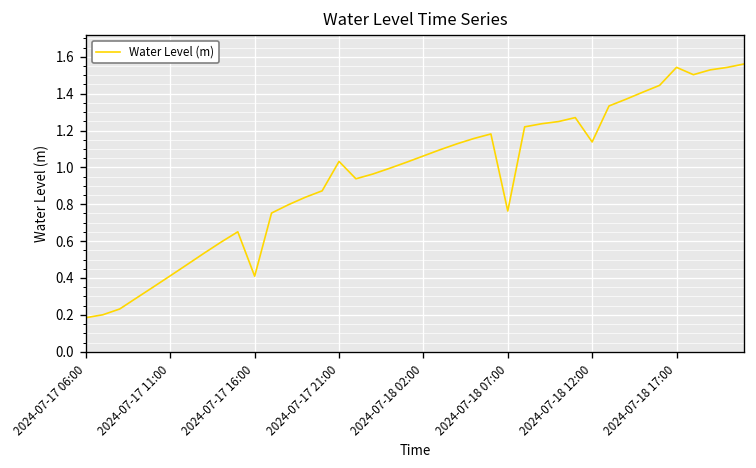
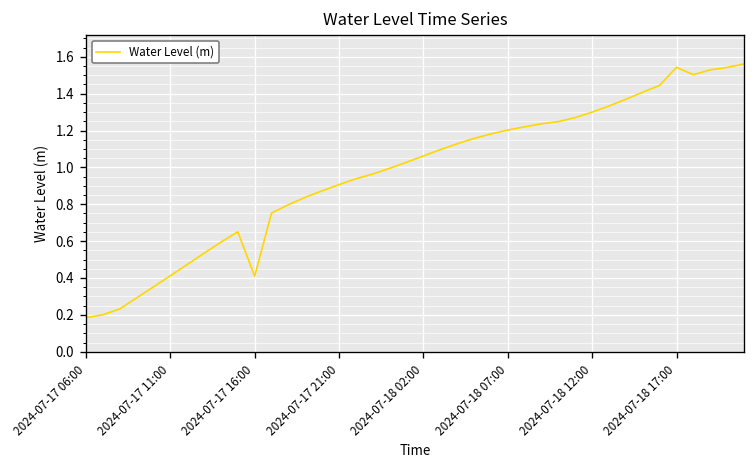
  {
    "2024-07-17 06:00": 0.18,
    "2024-07-17 11:00": 0.41,
    "2024-07-17 16:00": 0.41,
-   "2024-07-17 21:00": 1.03,
+   "2024-07-17 21:00": 0.91,
    "2024-07-18 02:00": 1.06,
-   "2024-07-18 07:00": 0.76,
-   "2024-07-18 12:00": 1.14,
+   "2024-07-18 07:00": 1.20,
+   "2024-07-18 12:00": 1.30,
    "2024-07-18 17:00": 1.54
  }
